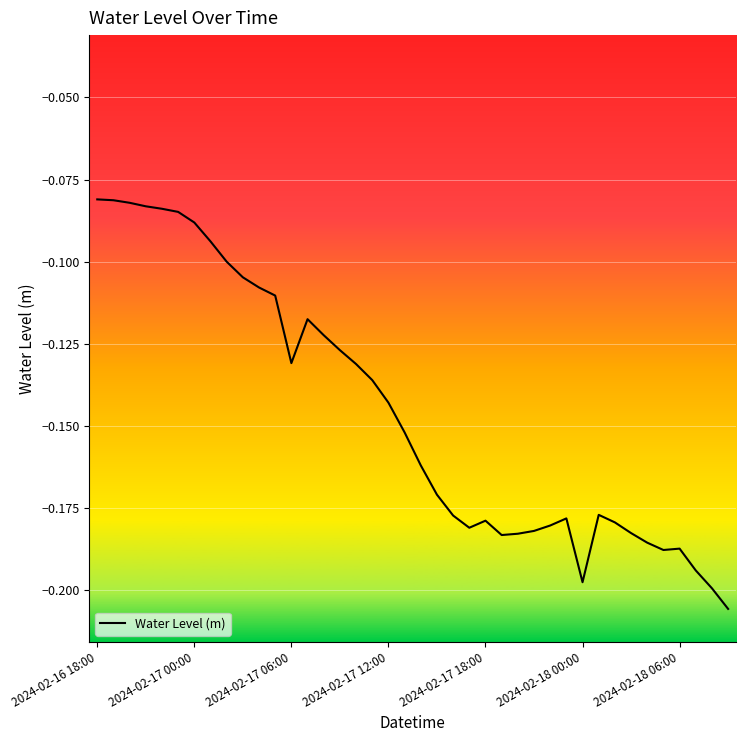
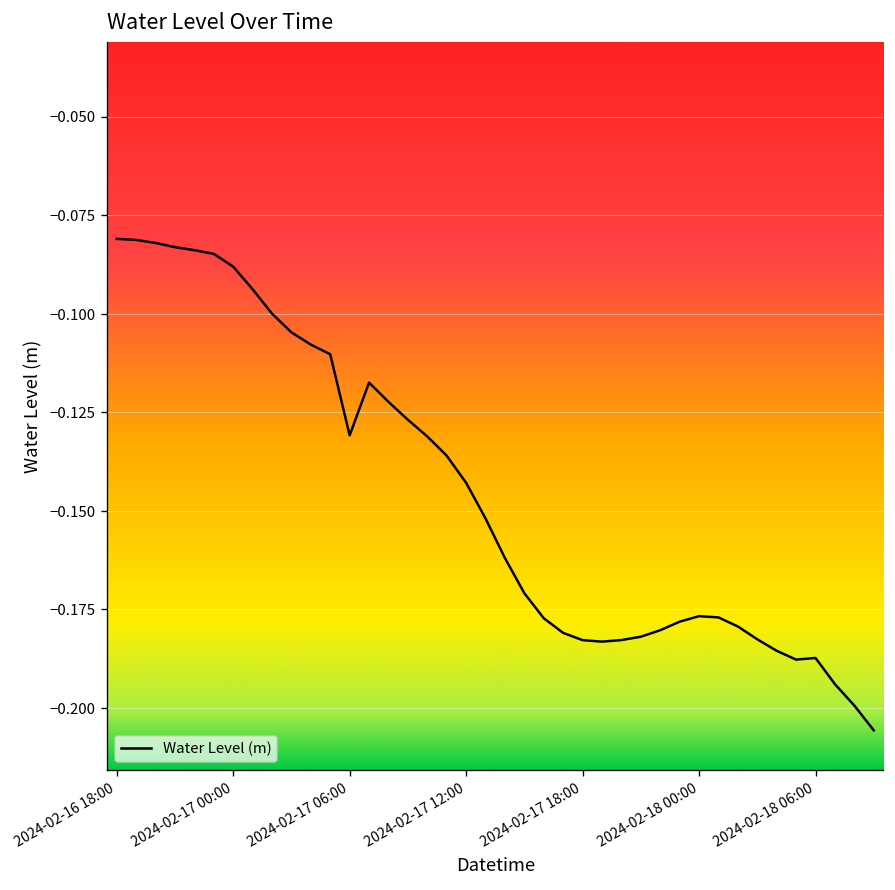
  {
    "2024-02-16 18:00": -0.081,
    "2024-02-17 00:00": -0.088,
    "2024-02-17 06:00": -0.131,
    "2024-02-17 12:00": -0.143,
-   "2024-02-17 18:00": -0.179,
-   "2024-02-18 00:00": -0.198,
+   "2024-02-17 18:00": -0.183,
+   "2024-02-18 00:00": -0.177,
    "2024-02-18 06:00": -0.187
  }
